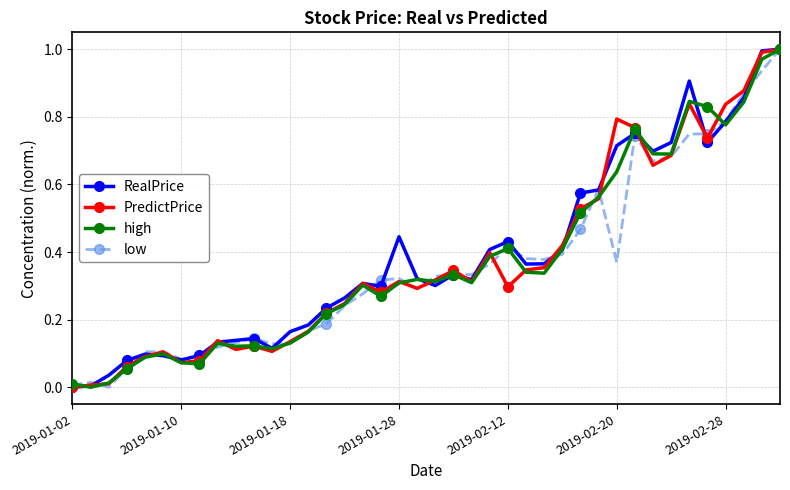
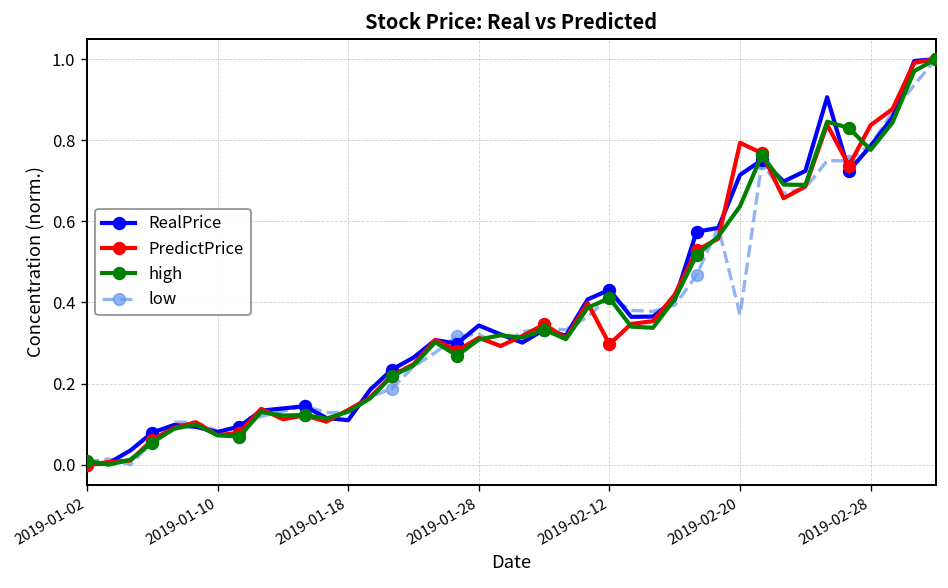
  {
    "RealPrice": {
-     "2019-01-18": 0.16,
-     "2019-01-28": 0.45,
+     "2019-01-18": 0.11,
+     "2019-01-28": 0.34,
      "2019-02-12": 0.43,
      "2019-02-20": 0.71
    },
    "PredictPrice": {
      "2019-02-12": 0.30,
      "2019-02-20": 0.79,
      "2019-02-28": 0.84
    },
    "high": {
      "2019-02-20": 0.64,
      "2019-02-28": 0.78
    },
    "low": {
      "2019-01-28": 0.32,
      "2019-02-20": 0.37
    }
  }
